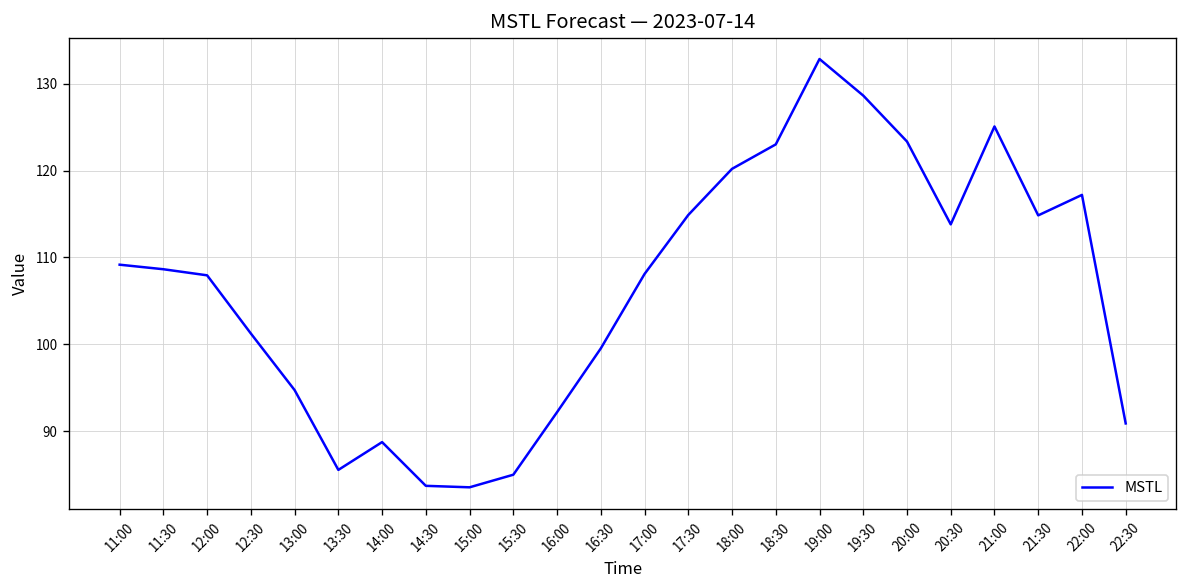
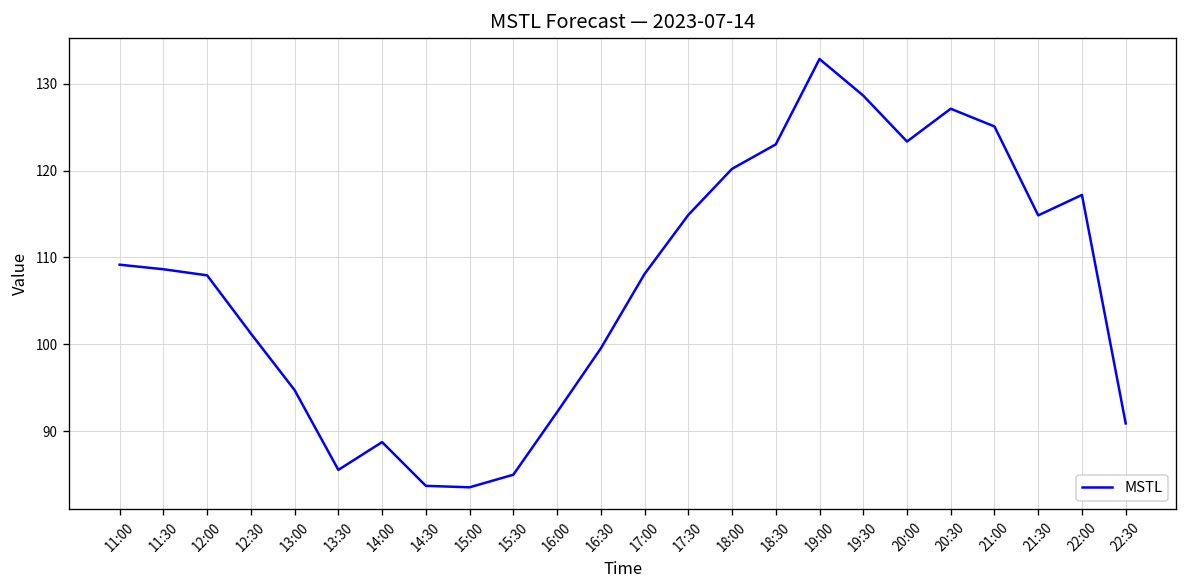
  {
    "11:00": 109,
    "11:30": 109,
    "12:00": 108,
    "12:30": 101,
    "13:00": 95,
    "13:30": 86,
    "14:00": 89,
    "14:30": 84,
    "15:00": 84,
    "15:30": 85,
    "16:00": 92,
    "16:30": 100,
    "17:00": 108,
    "17:30": 115,
    "18:00": 120,
    "18:30": 123,
    "19:00": 133,
    "19:30": 129,
    "20:00": 123,
-   "20:30": 114,
+   "20:30": 127,
    "21:00": 125,
    "21:30": 115,
    "22:00": 117,
    "22:30": 91
  }
